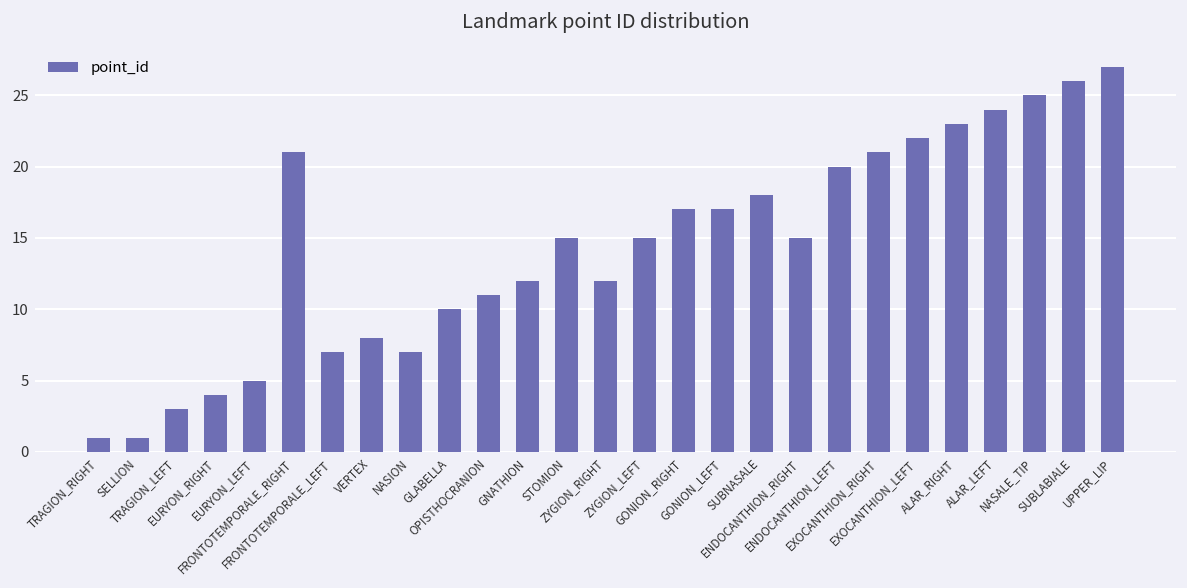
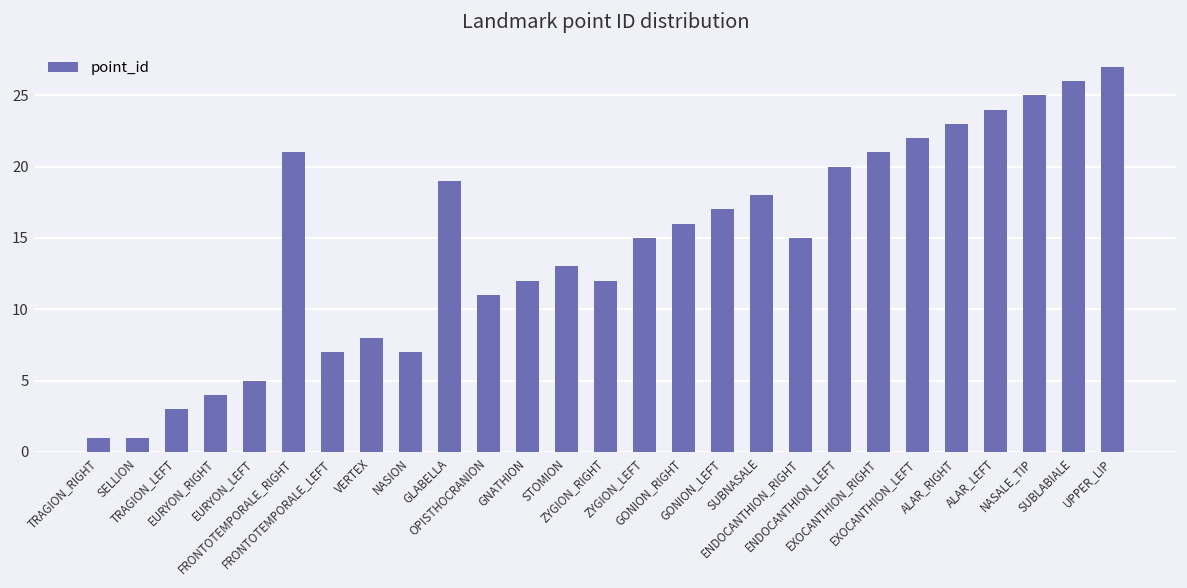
  {
    "TRAGION_RIGHT": 1,
    "SELLION": 1,
    "TRAGION_LEFT": 3,
    "EURYON_RIGHT": 4,
    "EURYON_LEFT": 5,
    "FRONTOTEMPORALE_RIGHT": 21,
    "FRONTOTEMPORALE_LEFT": 7,
    "VERTEX": 8,
    "NASION": 7,
-   "GLABELLA": 10,
+   "GLABELLA": 19,
    "OPISTHOCRANION": 11,
    "GNATHION": 12,
-   "STOMION": 15,
+   "STOMION": 13,
    "ZYGION_RIGHT": 12,
    "ZYGION_LEFT": 15,
-   "GONION_RIGHT": 17,
+   "GONION_RIGHT": 16,
    "GONION_LEFT": 17,
    "SUBNASALE": 18,
    "ENDOCANTHION_RIGHT": 15,
    "ENDOCANTHION_LEFT": 20,
    "EXOCANTHION_RIGHT": 21,
    "EXOCANTHION_LEFT": 22,
    "ALAR_RIGHT": 23,
    "ALAR_LEFT": 24,
    "NASALE_TIP": 25,
    "SUBLABIALE": 26,
    "UPPER_LIP": 27
  }
